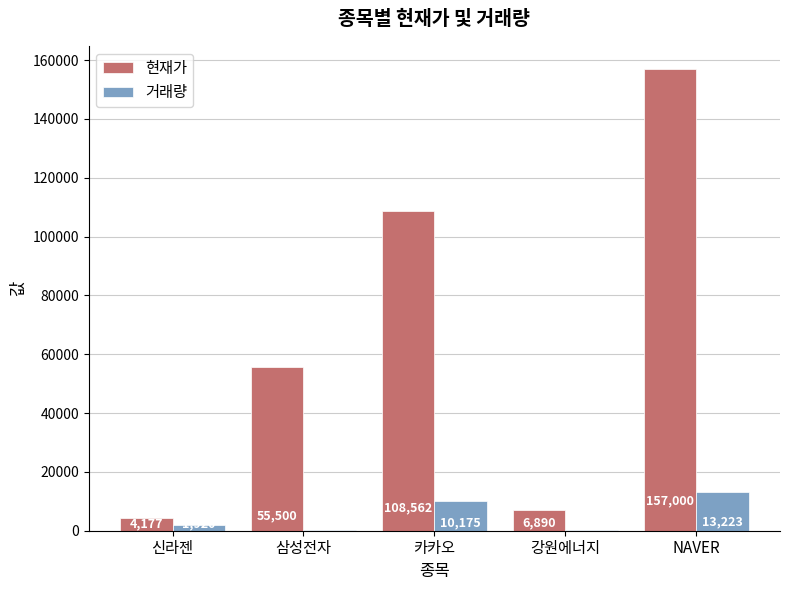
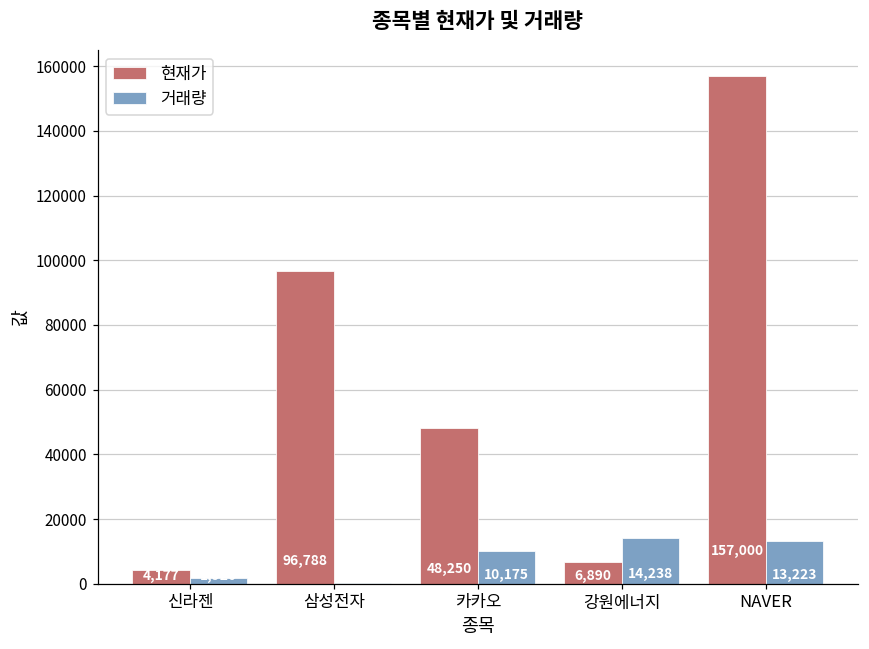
  {
    "현재가": {
      "신라젠": "4,177",
-     "삼성전자": "55,500",
-     "카카오": "108,562",
+     "삼성전자": "96,788",
+     "카카오": "48,250",
      "강원에너지": "6,890",
      "NAVER": "157,000"
    },
    "거래량": {
      "신라젠": "2000",
-     "강원에너지": "0"
+     "강원에너지": "14000"
    }
  }
